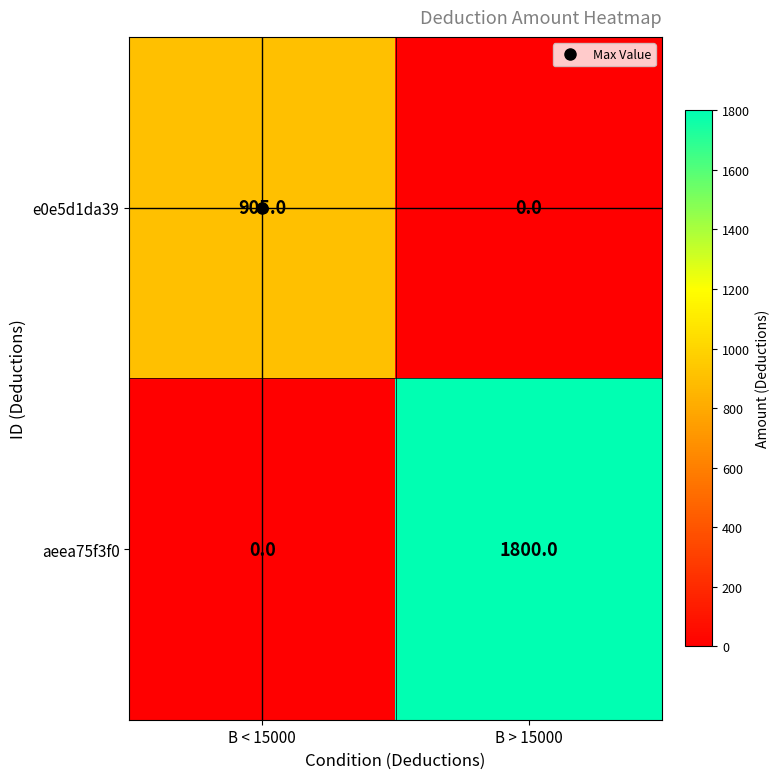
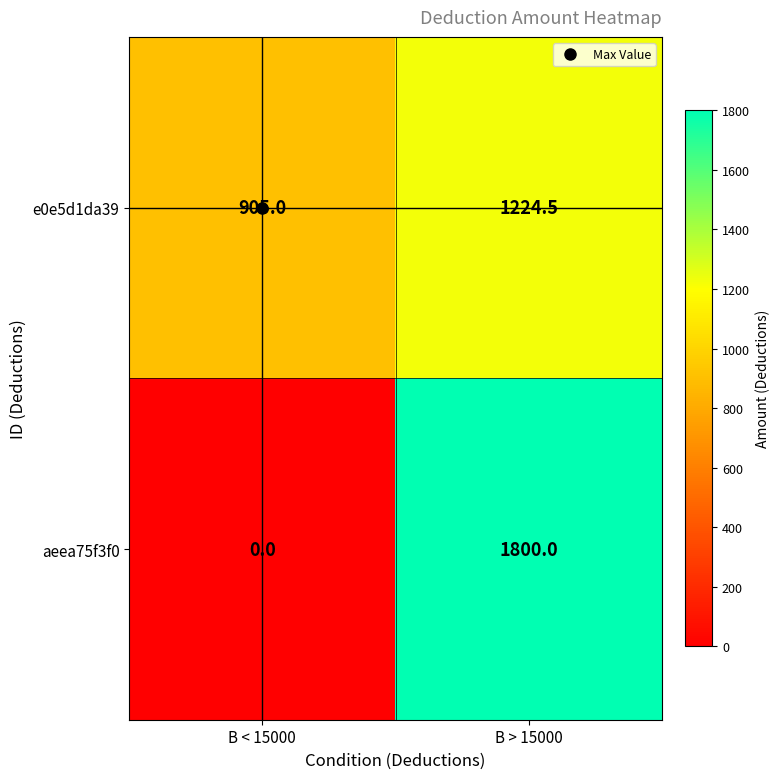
  {
    "e0e5d1da39": {
-     "B > 15000": 0.0
+     "B > 15000": 1224.5
    },
    "aeea75f3f0": {
      "B < 15000": 0.0,
      "B > 15000": 1800.0
    }
  }
